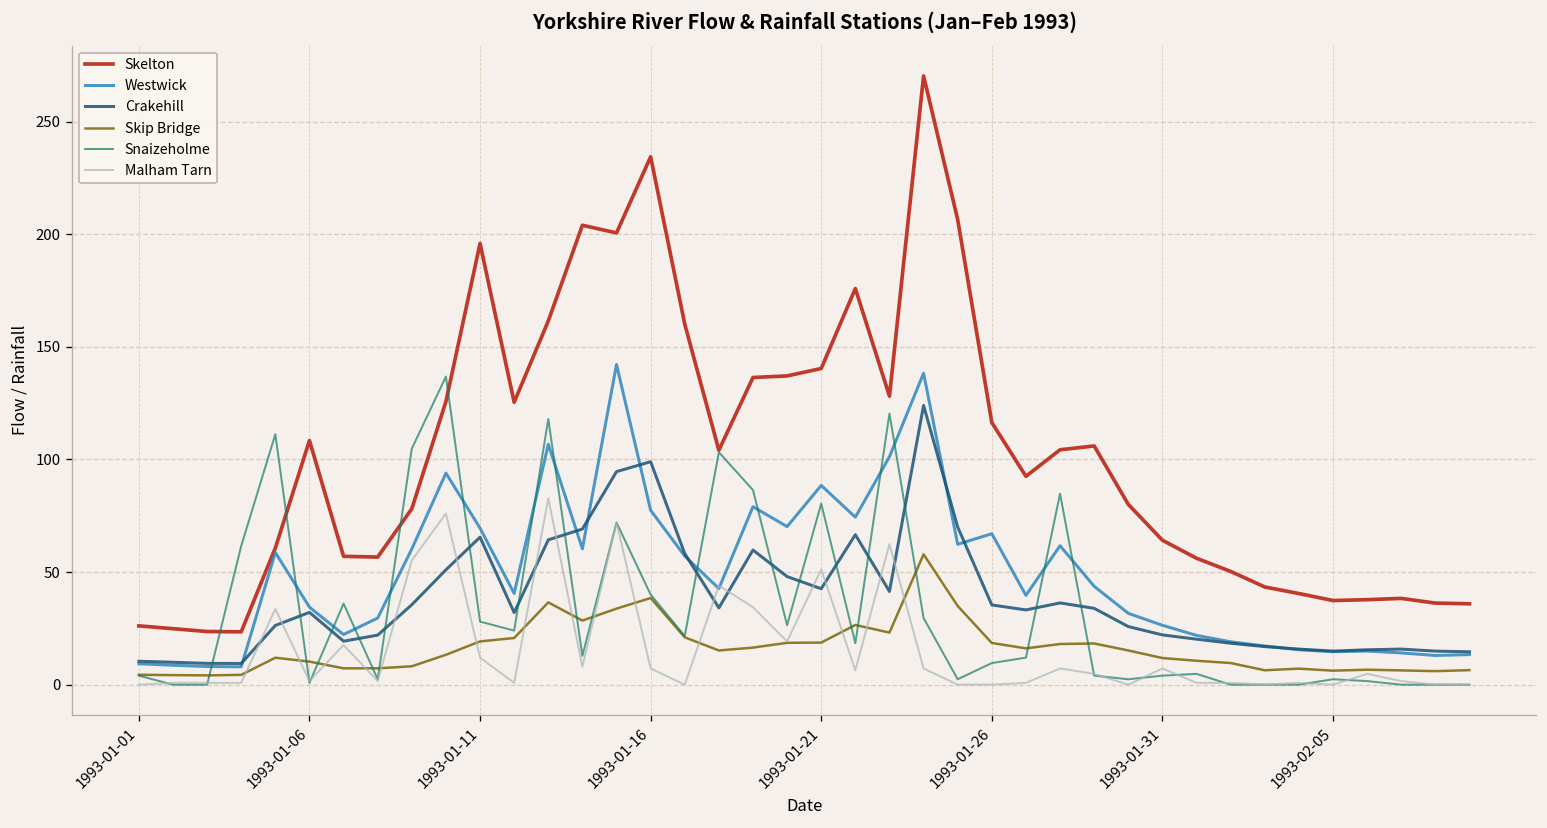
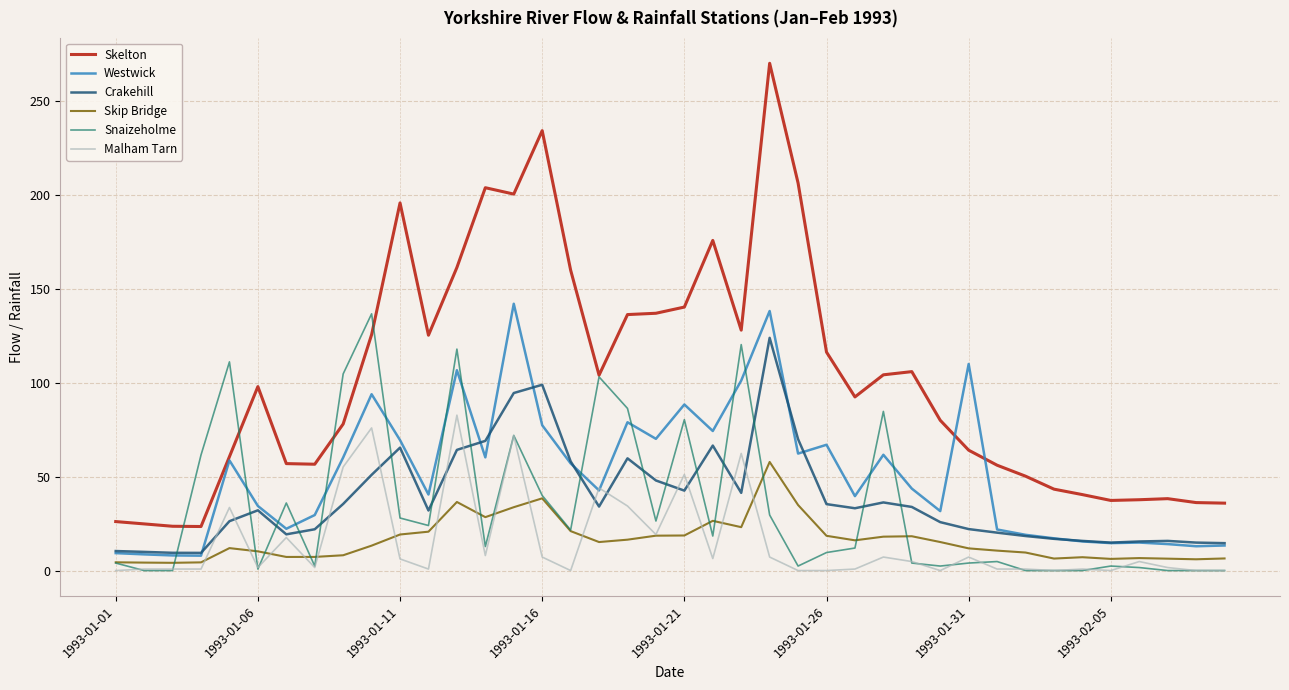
  {
    "Skelton": {
      "1993-01-01": 26,
-     "1993-01-06": 108,
+     "1993-01-06": 98,
      "1993-01-11": 196,
      "1993-01-16": 234,
      "1993-01-21": 140,
      "1993-01-26": 116,
      "1993-01-31": 64,
      "1993-02-05": 37
    },
    "Westwick": {
      "1993-01-06": 34,
      "1993-01-11": 70,
      "1993-01-16": 77,
      "1993-01-21": 88,
      "1993-01-26": 67,
-     "1993-01-31": 26
+     "1993-01-31": 110
    },
    "Skip Bridge": {
      "1993-01-06": 10,
      "1993-01-11": 19,
      "1993-01-16": 38,
      "1993-01-21": 19,
      "1993-01-26": 19,
      "1993-01-31": 12,
      "1993-02-05": 6
    },
    "Malham Tarn": {
      "1993-01-01": 0,
-     "1993-01-11": 12,
+     "1993-01-11": 6,
      "1993-01-16": 7,
      "1993-01-21": 51,
      "1993-01-26": 0,
      "1993-01-31": 7,
      "1993-02-05": 0
    }
  }
